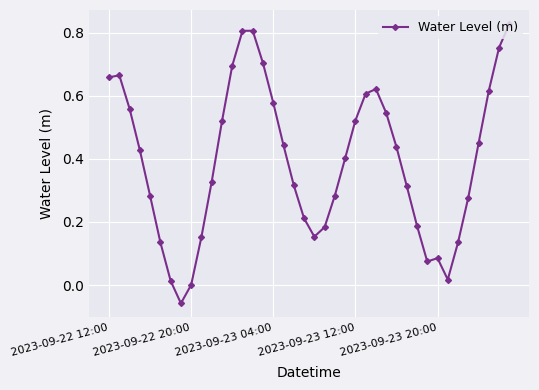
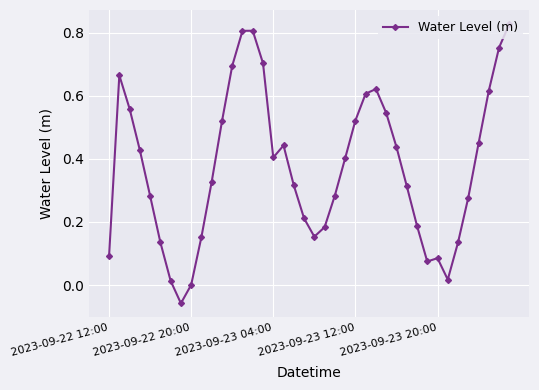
  {
-   "2023-09-22 12:00": 0.66,
+   "2023-09-22 12:00": 0.09,
    "2023-09-22 20:00": 0.00,
-   "2023-09-23 04:00": 0.58,
+   "2023-09-23 04:00": 0.40,
    "2023-09-23 12:00": 0.52,
    "2023-09-23 20:00": 0.09
  }
